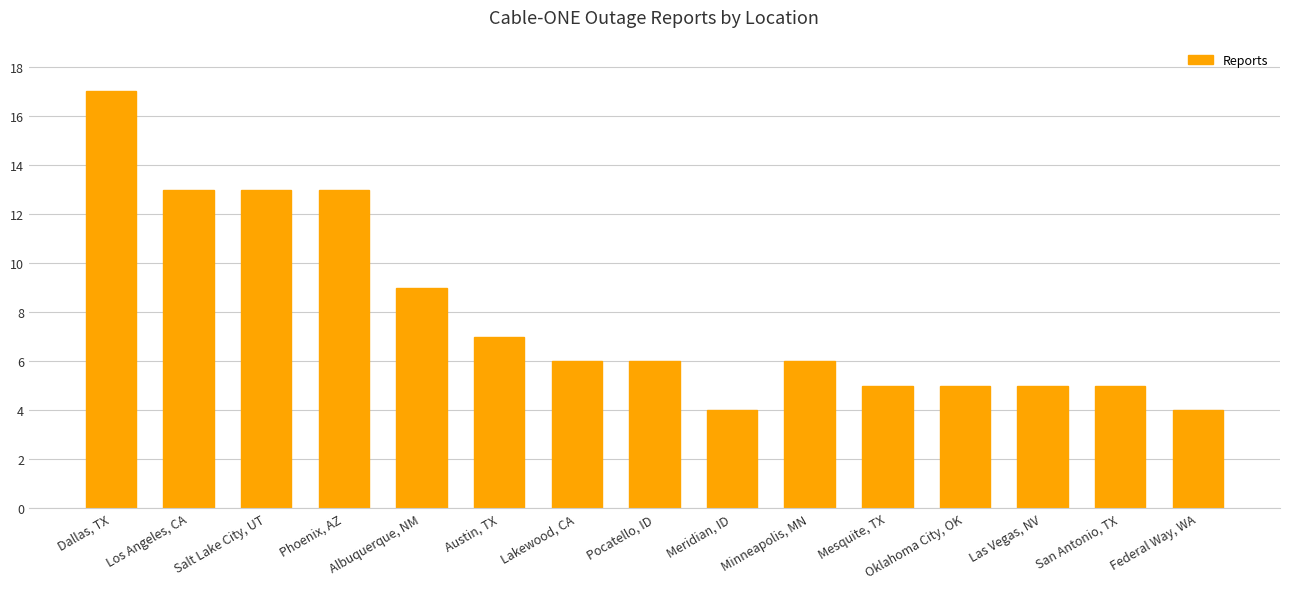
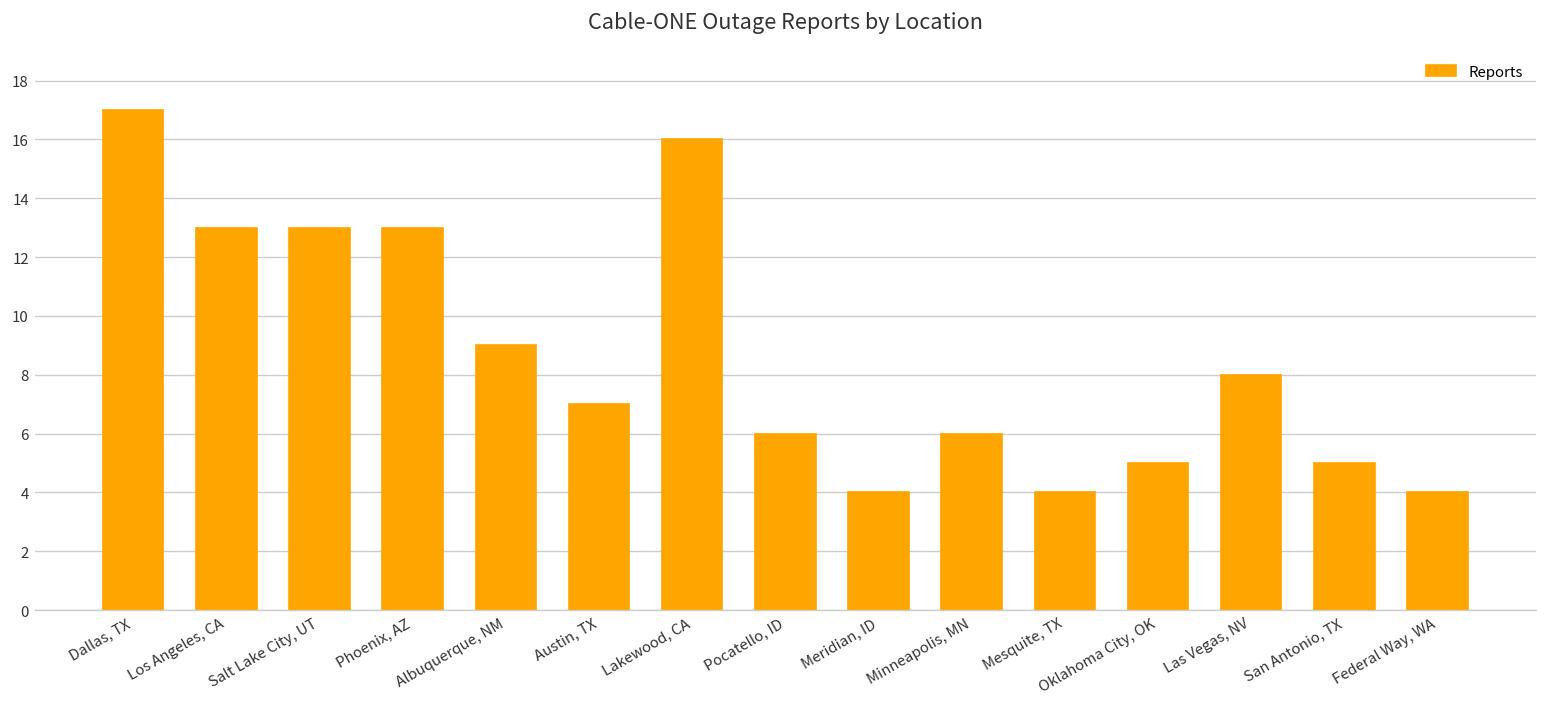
  {
    "Dallas, TX": 17,
    "Los Angeles, CA": 13,
    "Salt Lake City, UT": 13,
    "Phoenix, AZ": 13,
    "Albuquerque, NM": 9,
    "Austin, TX": 7,
-   "Lakewood, CA": 6,
+   "Lakewood, CA": 16,
    "Pocatello, ID": 6,
    "Meridian, ID": 4,
    "Minneapolis, MN": 6,
-   "Mesquite, TX": 5,
+   "Mesquite, TX": 4,
    "Oklahoma City, OK": 5,
-   "Las Vegas, NV": 5,
+   "Las Vegas, NV": 8,
    "San Antonio, TX": 5,
    "Federal Way, WA": 4
  }
